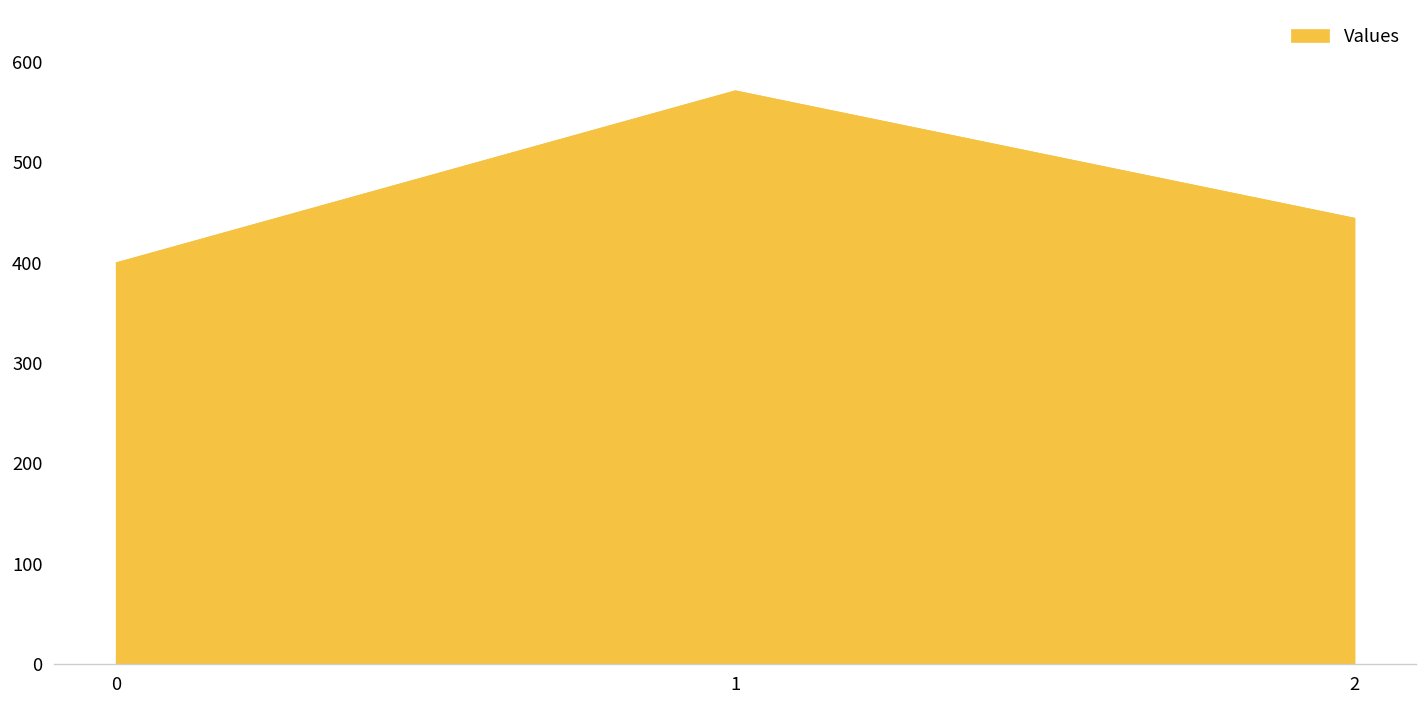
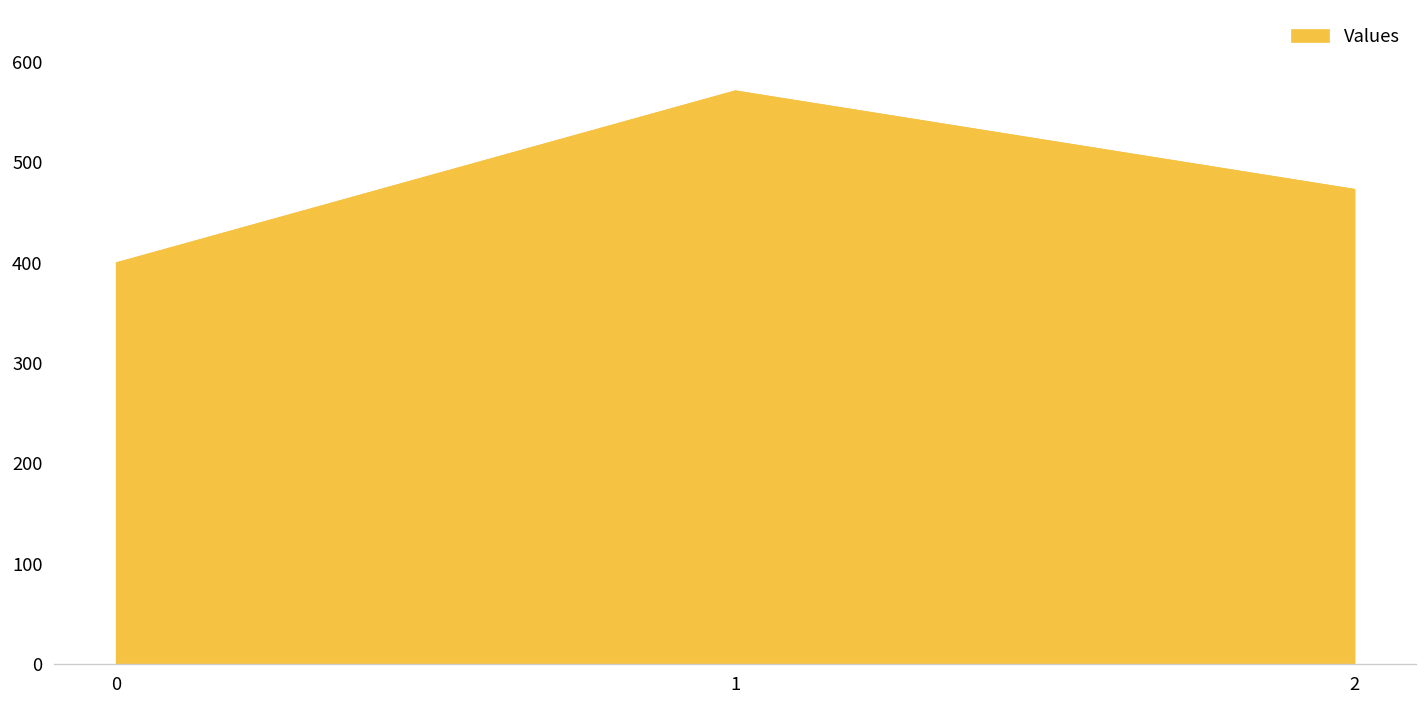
  {
    "0": 400,
    "1": 570,
-   "2": 440
+   "2": 470
  }
